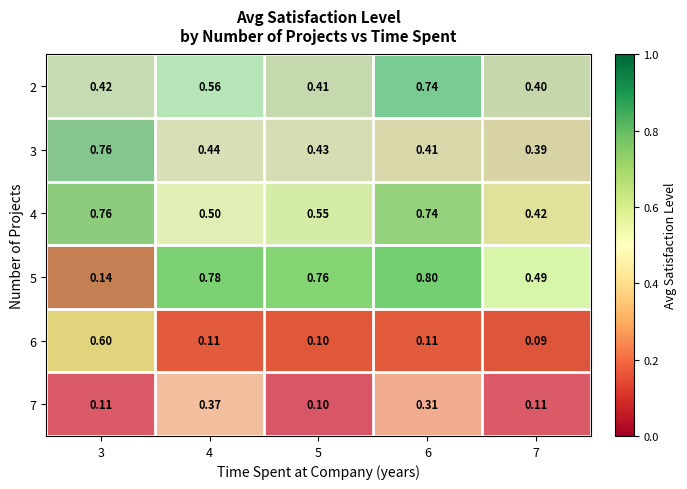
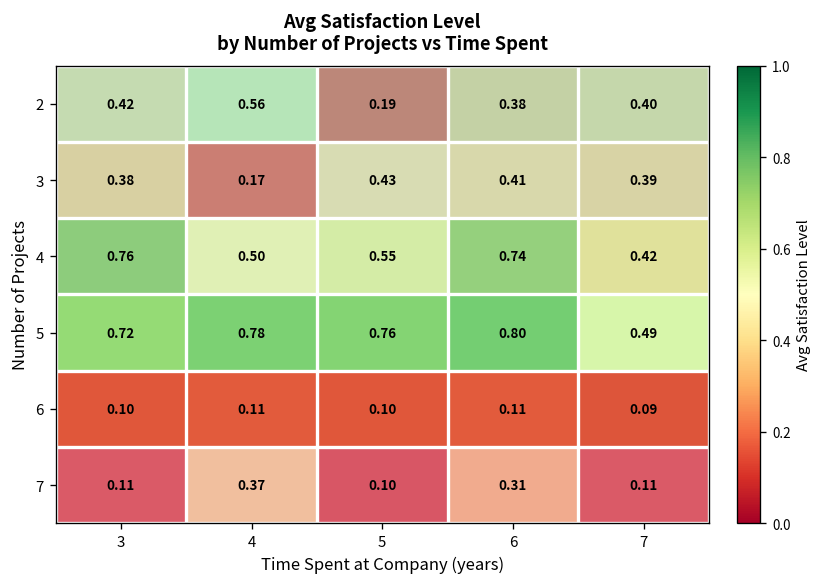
  {
    "2": {
      "3": 0.42,
      "4": 0.56,
-     "5": 0.41,
-     "6": 0.74,
+     "5": 0.19,
+     "6": 0.38,
      "7": 0.40
    },
    "3": {
-     "3": 0.76,
-     "4": 0.44,
+     "3": 0.38,
+     "4": 0.17,
      "5": 0.43,
      "6": 0.41,
      "7": 0.39
    },
    "4": {
      "3": 0.76,
      "4": 0.50,
      "5": 0.55,
      "6": 0.74,
      "7": 0.42
    },
    "5": {
-     "3": 0.14,
+     "3": 0.72,
      "4": 0.78,
      "5": 0.76,
      "6": 0.80,
      "7": 0.49
    },
    "6": {
-     "3": 0.60,
+     "3": 0.10,
      "4": 0.11,
      "5": 0.10,
      "6": 0.11,
      "7": 0.09
    },
    "7": {
      "3": 0.11,
      "4": 0.37,
      "5": 0.10,
      "6": 0.31,
      "7": 0.11
    }
  }
